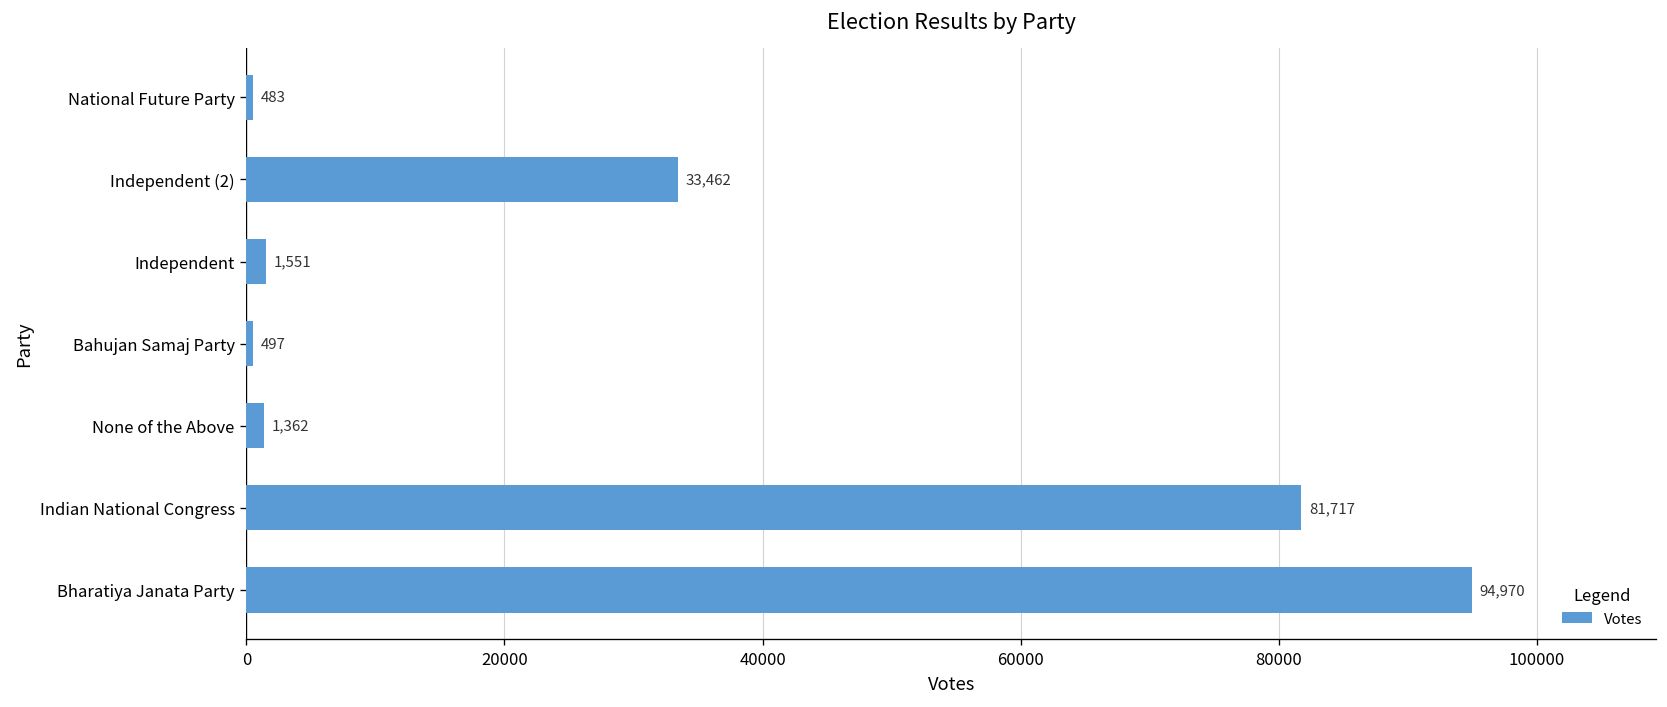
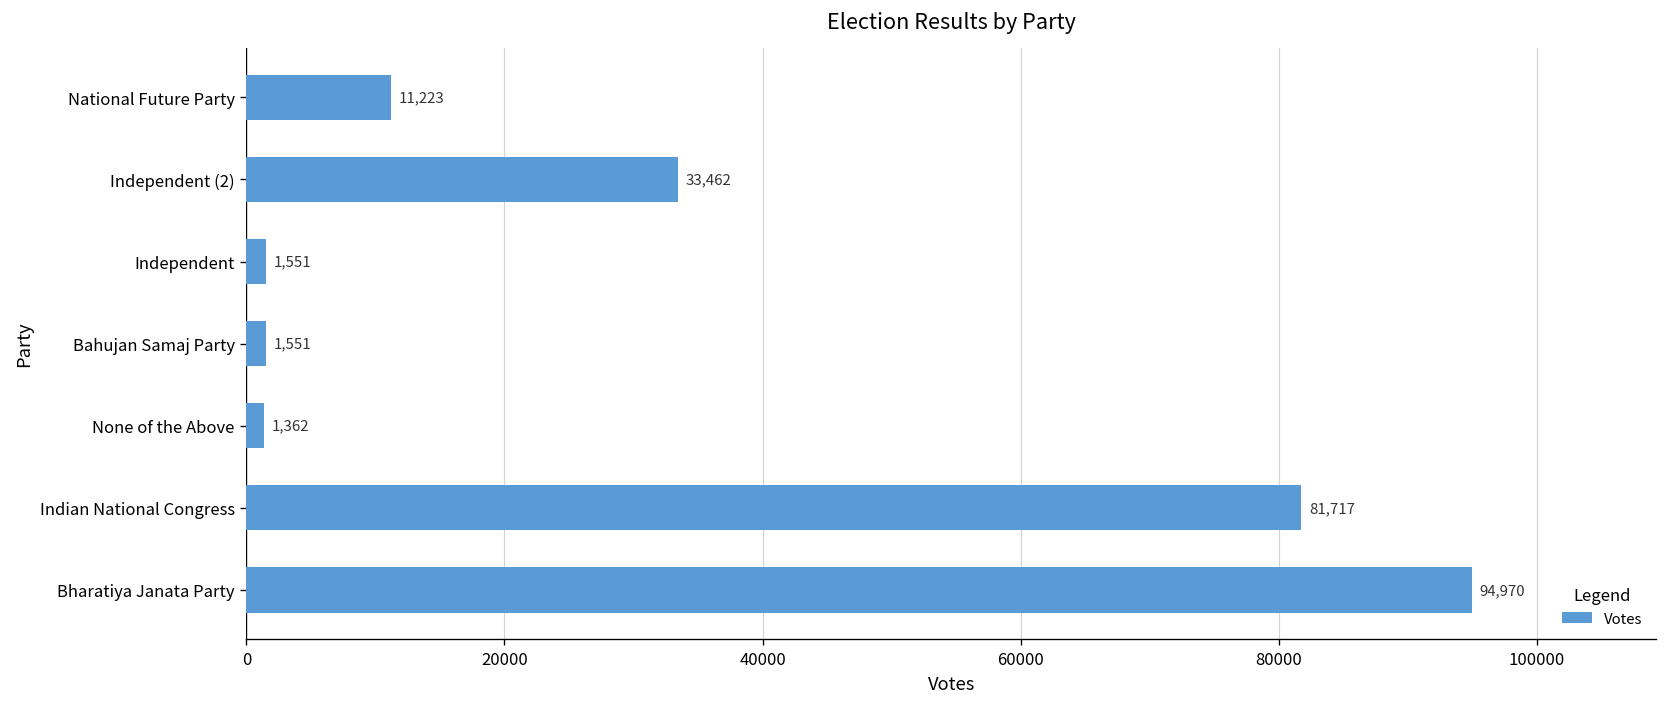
  {
-   "National Future Party": "483",
+   "National Future Party": "11,223",
    "Independent (2)": "33,462",
    "Independent": "1,551",
-   "Bahujan Samaj Party": "497",
+   "Bahujan Samaj Party": "1,551",
    "None of the Above": "1,362",
    "Indian National Congress": "81,717",
    "Bharatiya Janata Party": "94,970"
  }
